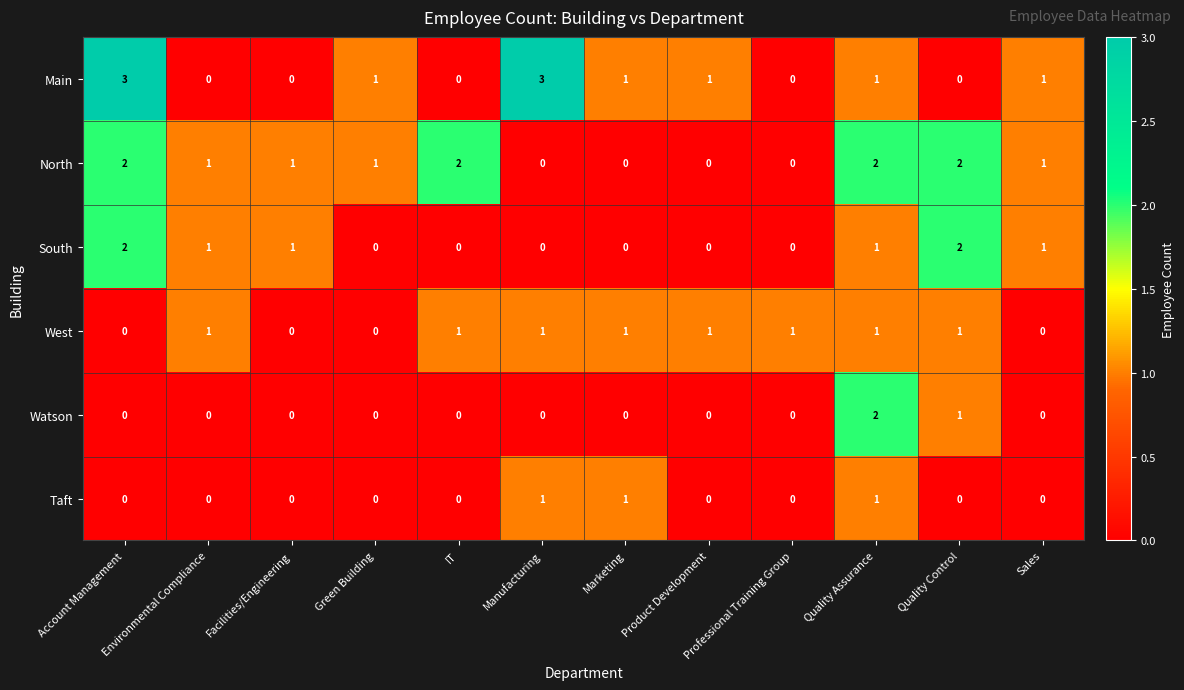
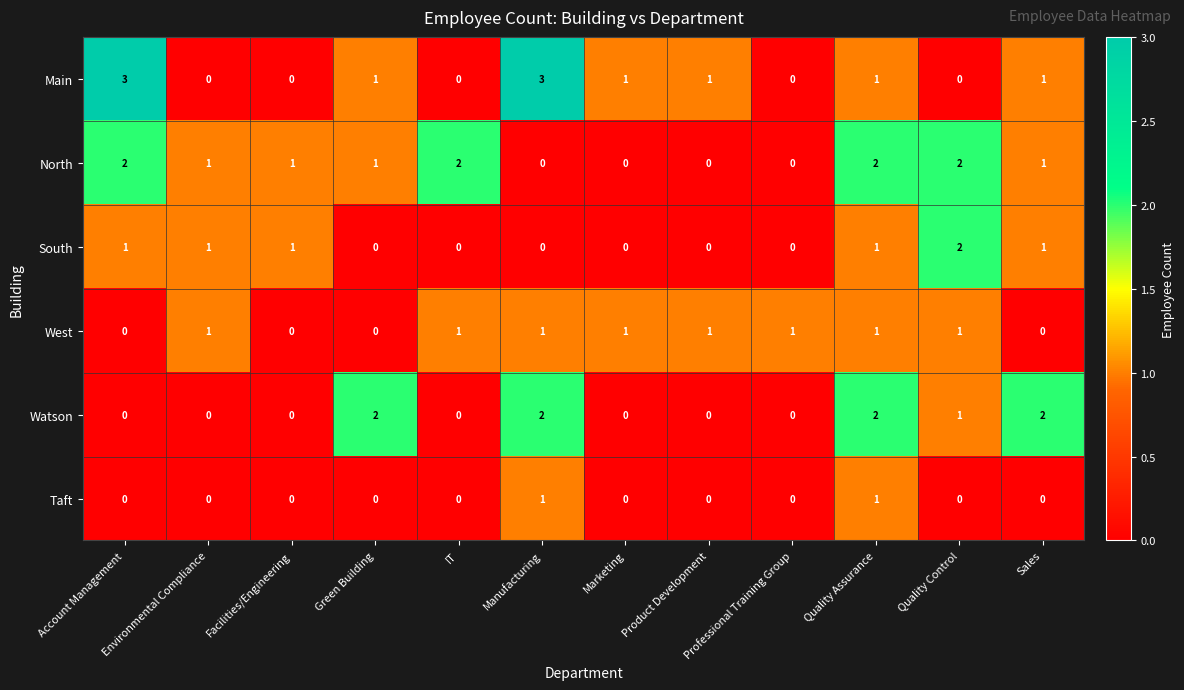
  {
    "Main": {
      "Account Management": 3,
      "Environmental Compliance": 0,
      "Facilities/Engineering": 0,
      "Green Building": 1,
      "IT": 0,
      "Manufacturing": 3,
      "Marketing": 1,
      "Product Development": 1,
      "Professional Training Group": 0,
      "Quality Assurance": 1,
      "Quality Control": 0,
      "Sales": 1
    },
    "North": {
      "Account Management": 2,
      "Environmental Compliance": 1,
      "Facilities/Engineering": 1,
      "Green Building": 1,
      "IT": 2,
      "Manufacturing": 0,
      "Marketing": 0,
      "Product Development": 0,
      "Professional Training Group": 0,
      "Quality Assurance": 2,
      "Quality Control": 2,
      "Sales": 1
    },
    "South": {
-     "Account Management": 2,
+     "Account Management": 1,
      "Environmental Compliance": 1,
      "Facilities/Engineering": 1,
      "Green Building": 0,
      "IT": 0,
      "Manufacturing": 0,
      "Marketing": 0,
      "Product Development": 0,
      "Professional Training Group": 0,
      "Quality Assurance": 1,
      "Quality Control": 2,
      "Sales": 1
    },
    "West": {
      "Account Management": 0,
      "Environmental Compliance": 1,
      "Facilities/Engineering": 0,
      "Green Building": 0,
      "IT": 1,
      "Manufacturing": 1,
      "Marketing": 1,
      "Product Development": 1,
      "Professional Training Group": 1,
      "Quality Assurance": 1,
      "Quality Control": 1,
      "Sales": 0
    },
    "Watson": {
      "Account Management": 0,
      "Environmental Compliance": 0,
      "Facilities/Engineering": 0,
-     "Green Building": 0,
+     "Green Building": 2,
      "IT": 0,
-     "Manufacturing": 0,
+     "Manufacturing": 2,
      "Marketing": 0,
      "Product Development": 0,
      "Professional Training Group": 0,
      "Quality Assurance": 2,
      "Quality Control": 1,
-     "Sales": 0
+     "Sales": 2
    },
    "Taft": {
      "Account Management": 0,
      "Environmental Compliance": 0,
      "Facilities/Engineering": 0,
      "Green Building": 0,
      "IT": 0,
      "Manufacturing": 1,
-     "Marketing": 1,
+     "Marketing": 0,
      "Product Development": 0,
      "Professional Training Group": 0,
      "Quality Assurance": 1,
      "Quality Control": 0,
      "Sales": 0
    }
  }
